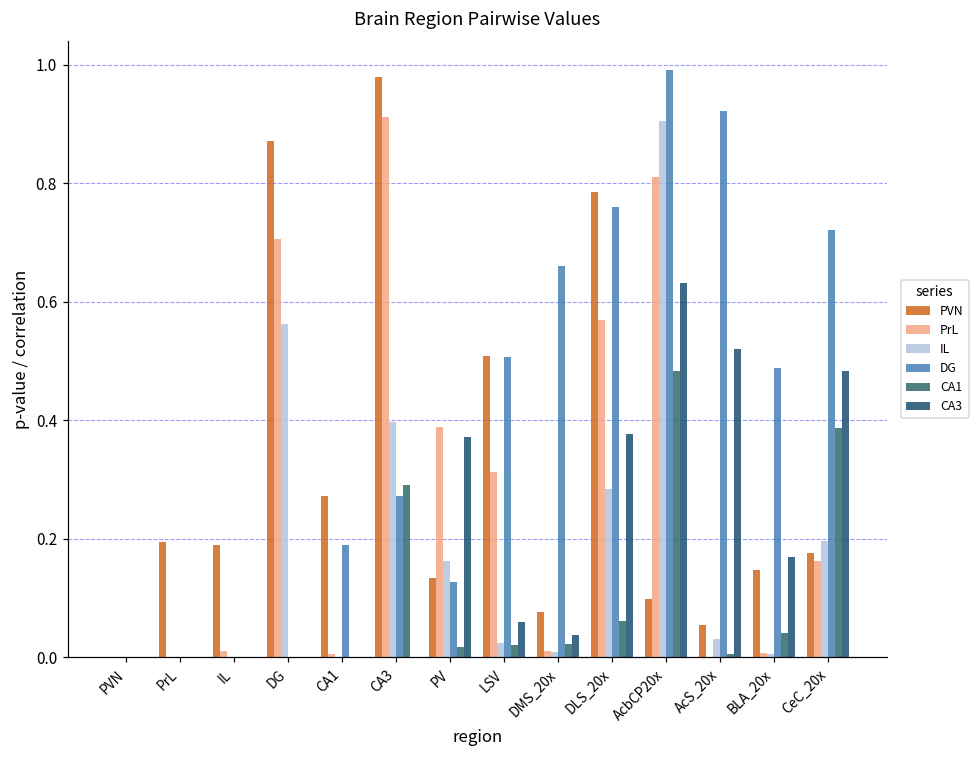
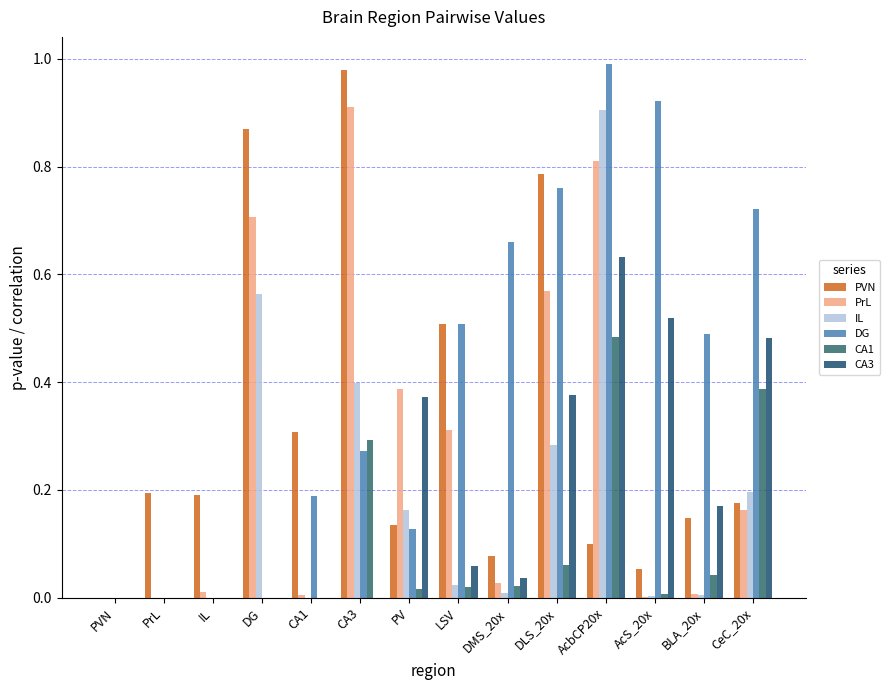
  {
    "PVN": {
      "PVN": 0.00,
      "PrL": 0.19,
      "IL": 0.19,
      "DG": 0.87,
-     "CA1": 0.27,
+     "CA1": 0.31,
      "CA3": 0.98,
      "PV": 0.13,
      "LSV": 0.51,
      "DMS_20x": 0.08,
      "DLS_20x": 0.79,
      "AcbCP20x": 0.10,
      "AcS_20x": 0.05,
      "BLA_20x": 0.15,
      "CeC_20x": 0.18
    },
    "PrL": {
      "PVN": 0.00,
      "PrL": 0.00,
      "IL": 0.01,
      "DG": 0.71,
      "CA1": 0.01,
      "CA3": 0.91,
      "PV": 0.39,
      "LSV": 0.31,
-     "DMS_20x": 0.01,
+     "DMS_20x": 0.03,
      "DLS_20x": 0.57,
      "AcbCP20x": 0.81,
      "BLA_20x": 0.01,
      "CeC_20x": 0.16
    },
    "IL": {
      "PVN": 0.00,
      "PrL": 0.00,
      "IL": 0.00,
      "DG": 0.56,
      "CA3": 0.40,
      "PV": 0.16,
      "LSV": 0.02,
      "DMS_20x": 0.01,
      "DLS_20x": 0.28,
      "AcbCP20x": 0.91,
-     "AcS_20x": 0.03,
+     "AcS_20x": 0.00,
      "BLA_20x": 0.01,
      "CeC_20x": 0.20
    },
    "DG": {
      "PVN": 0.00,
      "PrL": 0.00,
      "IL": 0.00,
      "DG": 0.00,
      "CA1": 0.19,
      "CA3": 0.27,
      "PV": 0.13,
      "LSV": 0.51,
      "DMS_20x": 0.66,
      "DLS_20x": 0.76,
      "AcbCP20x": 0.99,
      "AcS_20x": 0.92,
      "BLA_20x": 0.49,
      "CeC_20x": 0.72
    }
  }
